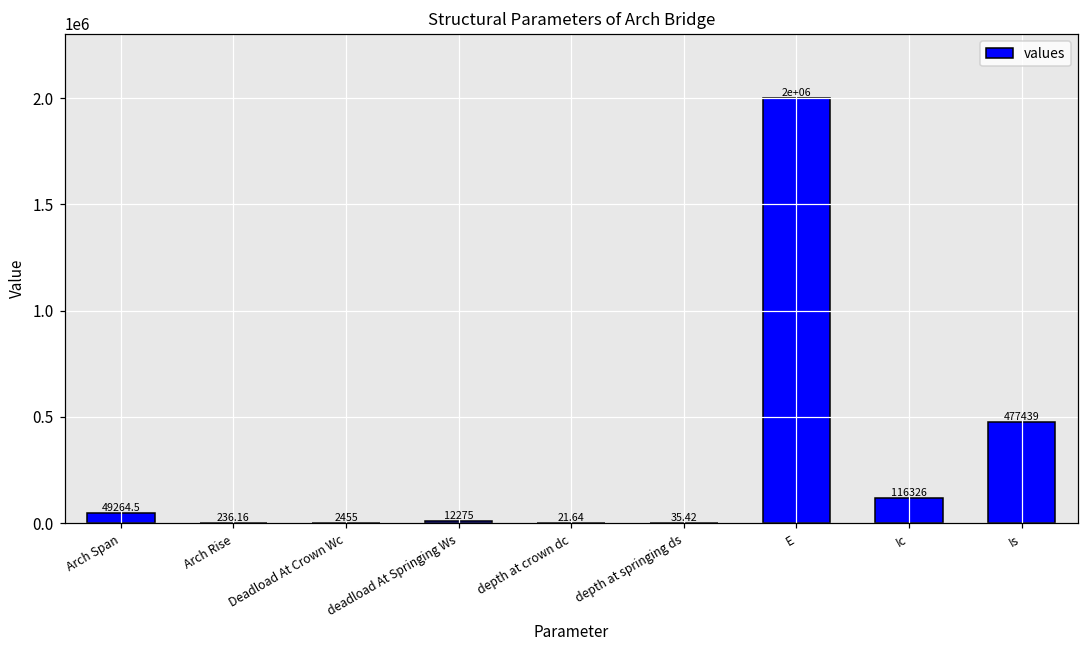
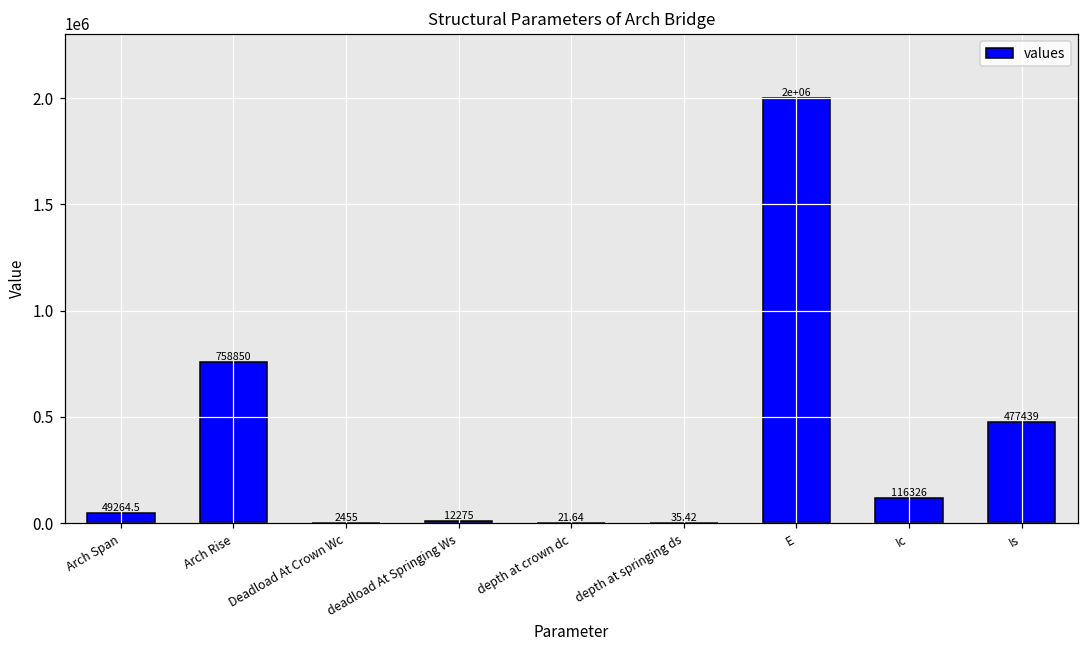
  {
    "Arch Span": "49264.5",
-   "Arch Rise": "236.16",
+   "Arch Rise": "758850",
    "Deadload At Crown Wc": "2455",
    "deadload At Springing Ws": "12275",
    "depth at crown dc": "21.64",
    "depth at springing ds": "35.42",
    "E": "2e+06",
    "Ic": "116326",
    "Is": "477439"
  }
